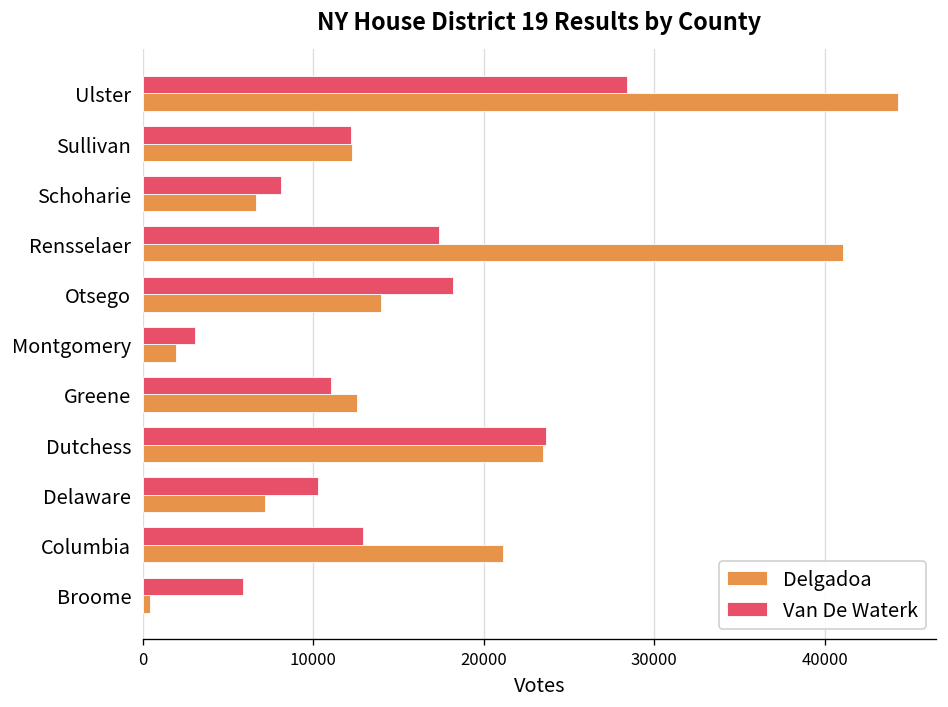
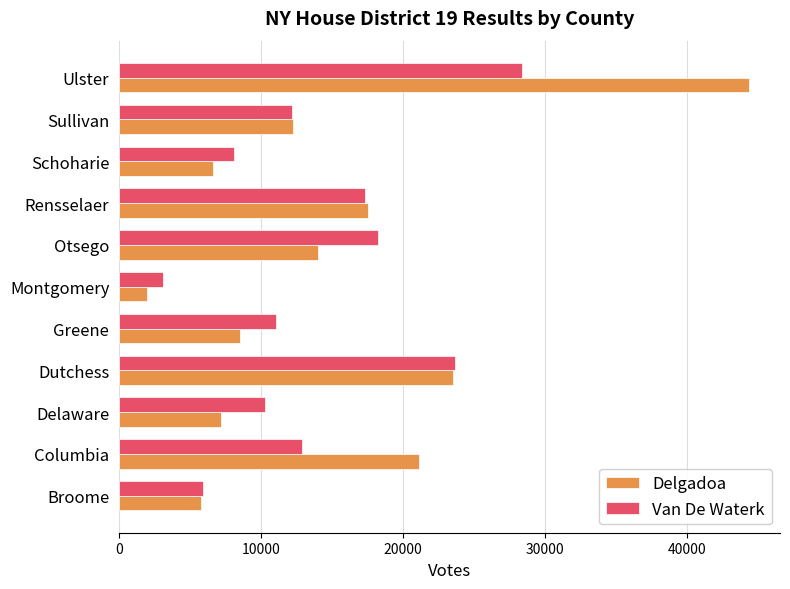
  {
    "Delgadoa": {
      "Ulster": 44300,
      "Sullivan": 12200,
      "Schoharie": 6600,
-     "Rensselaer": 41100,
+     "Rensselaer": 17500,
      "Otsego": 14000,
      "Montgomery": 1900,
-     "Greene": 12500,
+     "Greene": 8500,
      "Dutchess": 23500,
      "Delaware": 7200,
      "Columbia": 21100,
-     "Broome": 400
+     "Broome": 5800
    },
    "Van De Waterk": {
      "Ulster": 28400,
      "Sullivan": 12200,
      "Schoharie": 8100,
      "Rensselaer": 17400,
      "Otsego": 18200,
      "Montgomery": 3100,
      "Greene": 11000,
      "Dutchess": 23600,
      "Delaware": 10300,
      "Columbia": 12900,
      "Broome": 5900
    }
  }
